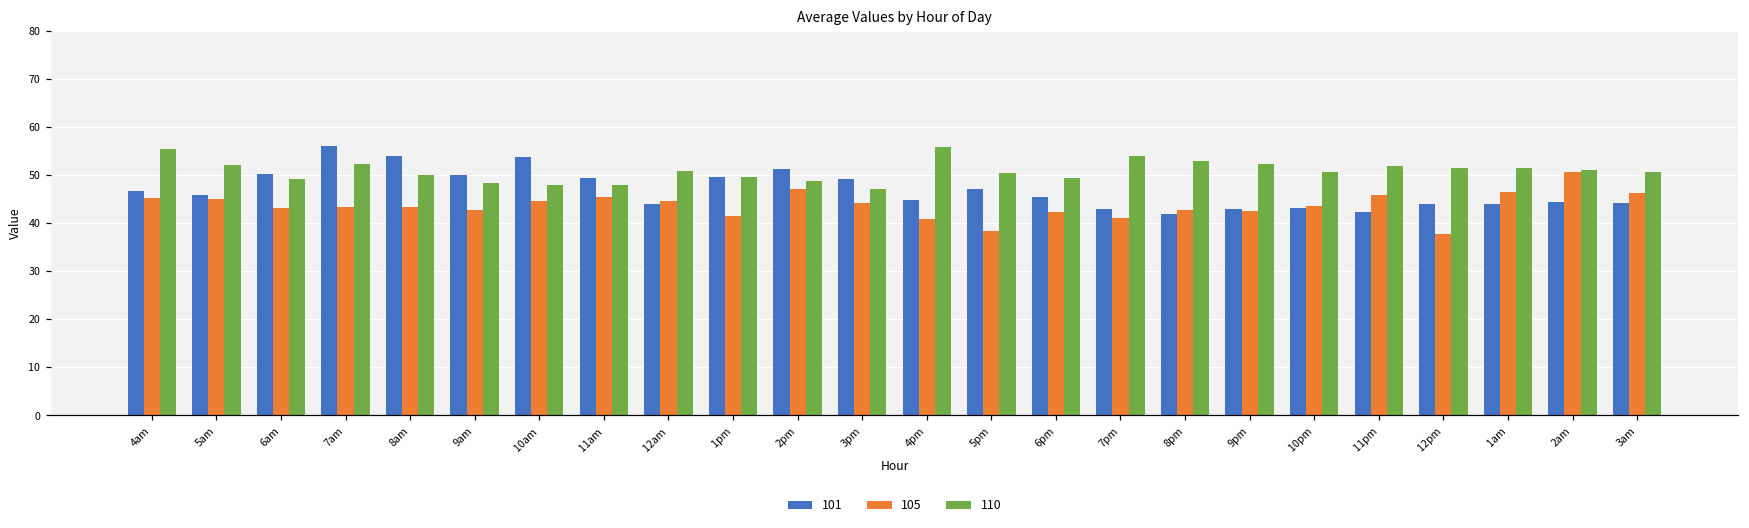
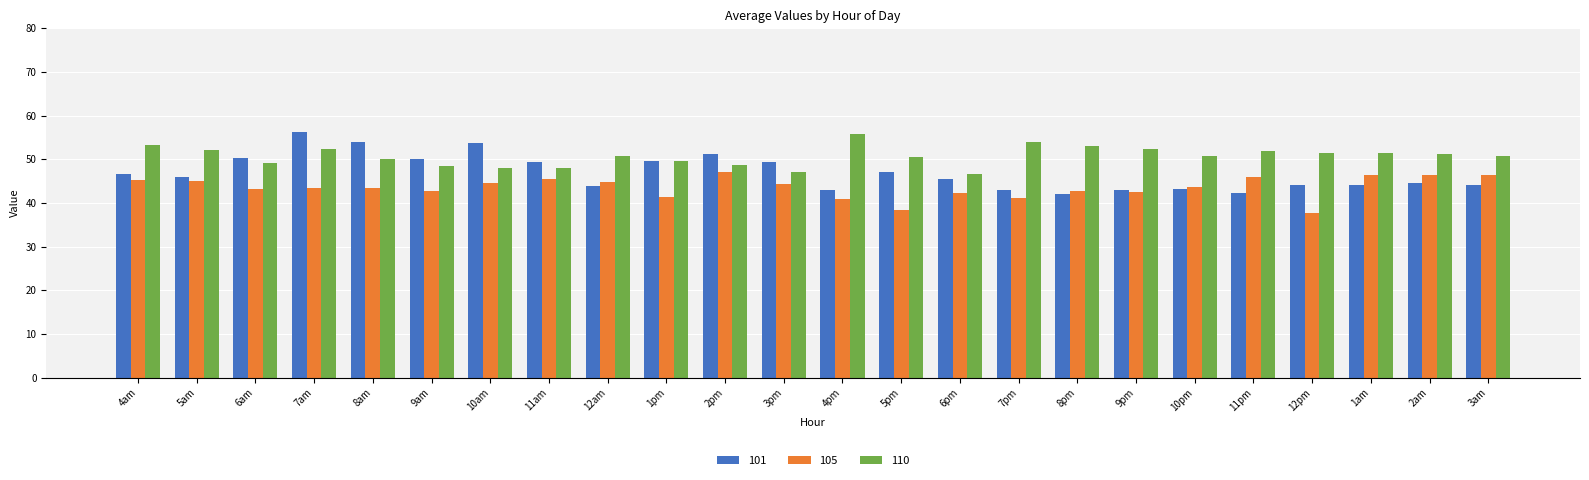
  {
    "101": {
      "4am": 47,
      "5am": 46,
      "6am": 50,
      "7am": 56,
      "8am": 54,
      "9am": 50,
      "10am": 54,
      "11am": 49,
      "12am": 44,
      "1pm": 50,
      "2pm": 51,
      "3pm": 49,
-     "4pm": 45,
+     "4pm": 43,
      "5pm": 47,
      "6pm": 45,
      "7pm": 43,
      "8pm": 42,
      "9pm": 43,
      "10pm": 43,
      "11pm": 42,
      "12pm": 44,
      "1am": 44,
      "2am": 45,
      "3am": 44
    },
    "105": {
      "4am": 45,
      "5am": 45,
      "6am": 43,
      "7am": 43,
      "8am": 43,
      "9am": 43,
      "10am": 45,
      "11am": 45,
      "12am": 45,
      "1pm": 41,
      "2pm": 47,
      "3pm": 44,
      "4pm": 41,
      "5pm": 39,
      "6pm": 42,
      "7pm": 41,
      "8pm": 43,
      "9pm": 43,
      "10pm": 44,
      "11pm": 46,
      "12pm": 38,
      "1am": 47,
-     "2am": 51,
+     "2am": 46,
      "3am": 46
    },
    "110": {
-     "4am": 55,
+     "4am": 53,
      "5am": 52,
      "6am": 49,
      "7am": 52,
      "8am": 50,
      "9am": 48,
      "10am": 48,
      "11am": 48,
      "12am": 51,
      "1pm": 50,
      "2pm": 49,
      "3pm": 47,
      "4pm": 56,
      "5pm": 51,
-     "6pm": 49,
+     "6pm": 47,
      "7pm": 54,
      "8pm": 53,
      "9pm": 52,
      "10pm": 51,
      "11pm": 52,
      "12pm": 52,
      "1am": 51,
      "2am": 51,
      "3am": 51
    }
  }
